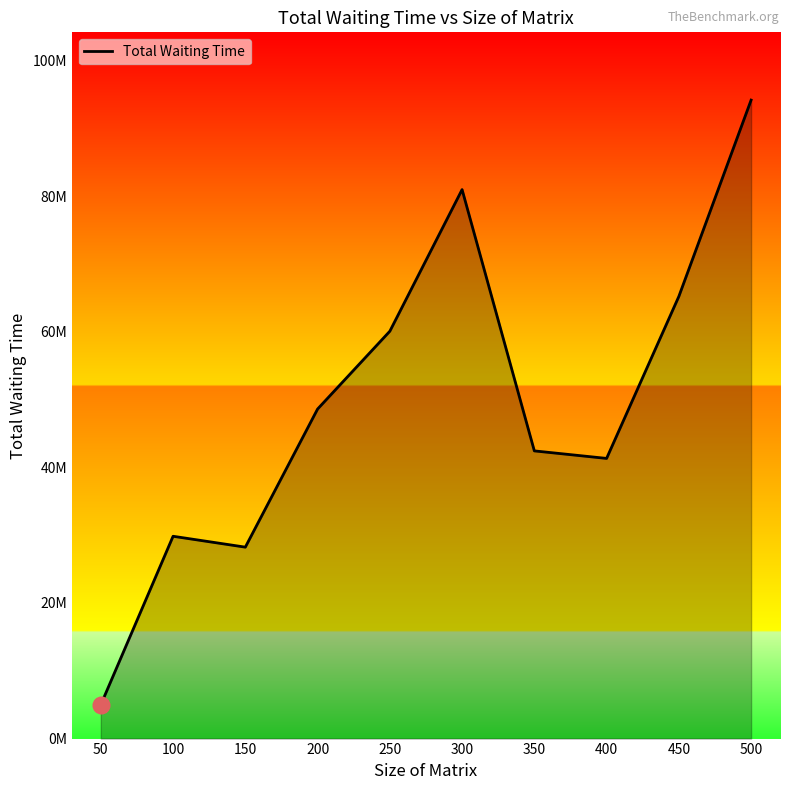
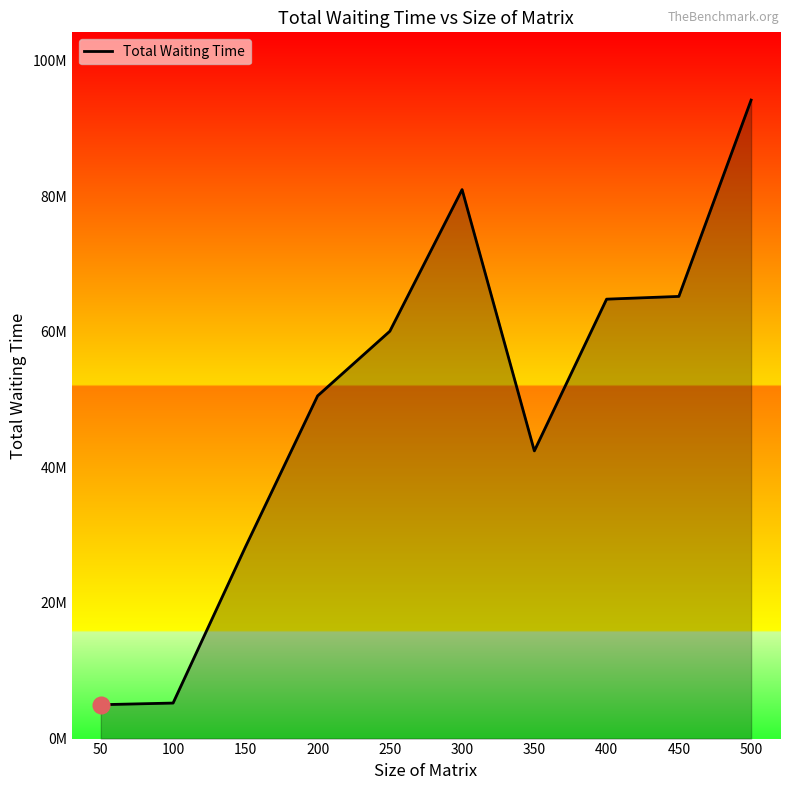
  {
    "Total Waiting Time": {
-     "100": 30000000,
+     "100": 5000000,
      "150": 28000000,
-     "200": 49000000,
+     "200": 51000000,
      "250": 60000000,
      "300": 81000000,
      "350": 42000000,
-     "400": 41000000,
+     "400": 65000000,
      "450": 65000000,
      "500": 94000000
    }
  }
